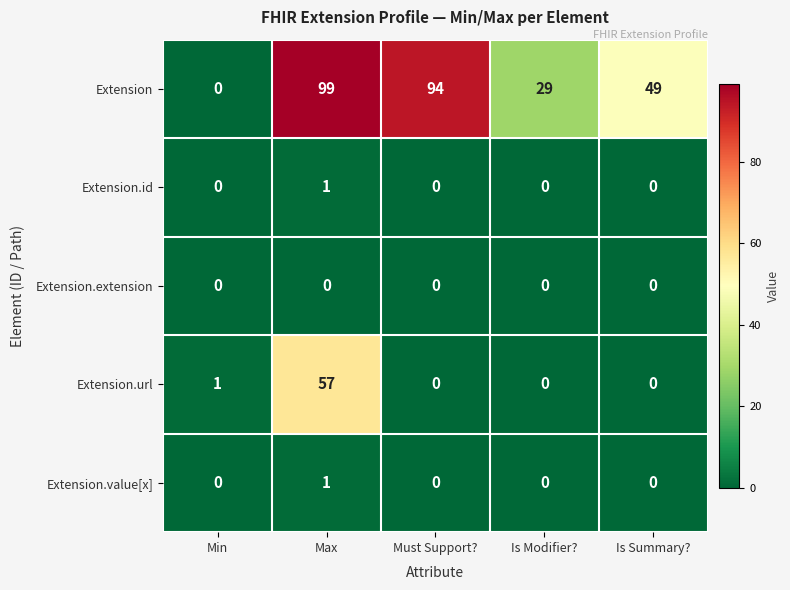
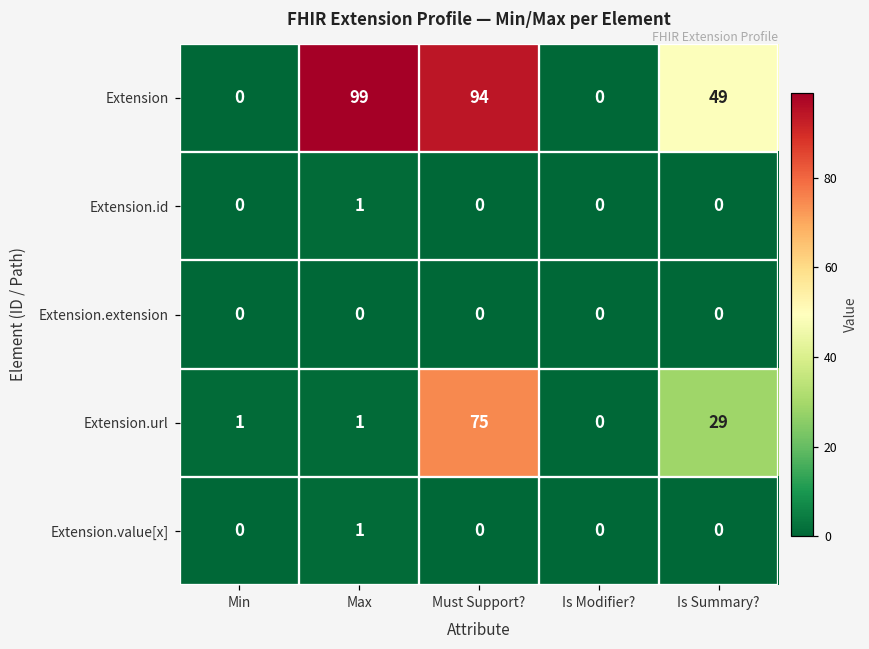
  {
    "Extension": {
      "Min": 0,
      "Max": 99,
      "Must Support?": 94,
-     "Is Modifier?": 29,
+     "Is Modifier?": 0,
      "Is Summary?": 49
    },
    "Extension.id": {
      "Min": 0,
      "Max": 1,
      "Must Support?": 0,
      "Is Modifier?": 0,
      "Is Summary?": 0
    },
    "Extension.extension": {
      "Min": 0,
      "Max": 0,
      "Must Support?": 0,
      "Is Modifier?": 0,
      "Is Summary?": 0
    },
    "Extension.url": {
      "Min": 1,
-     "Max": 57,
-     "Must Support?": 0,
+     "Max": 1,
+     "Must Support?": 75,
      "Is Modifier?": 0,
-     "Is Summary?": 0
+     "Is Summary?": 29
    },
    "Extension.value[x]": {
      "Min": 0,
      "Max": 1,
      "Must Support?": 0,
      "Is Modifier?": 0,
      "Is Summary?": 0
    }
  }
